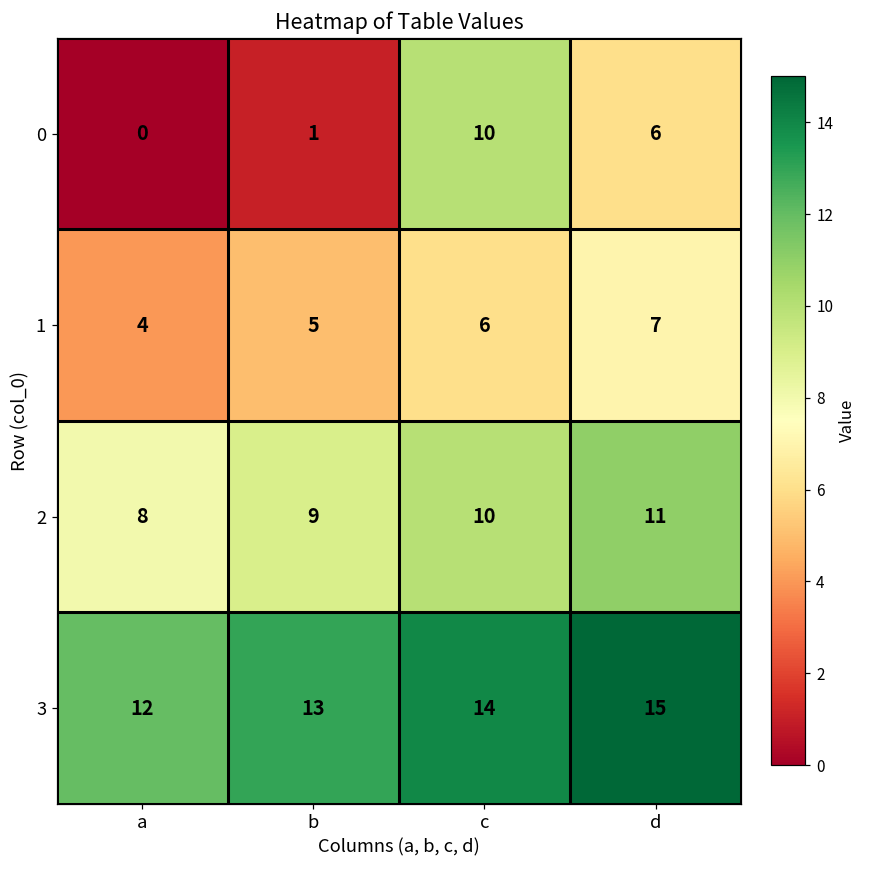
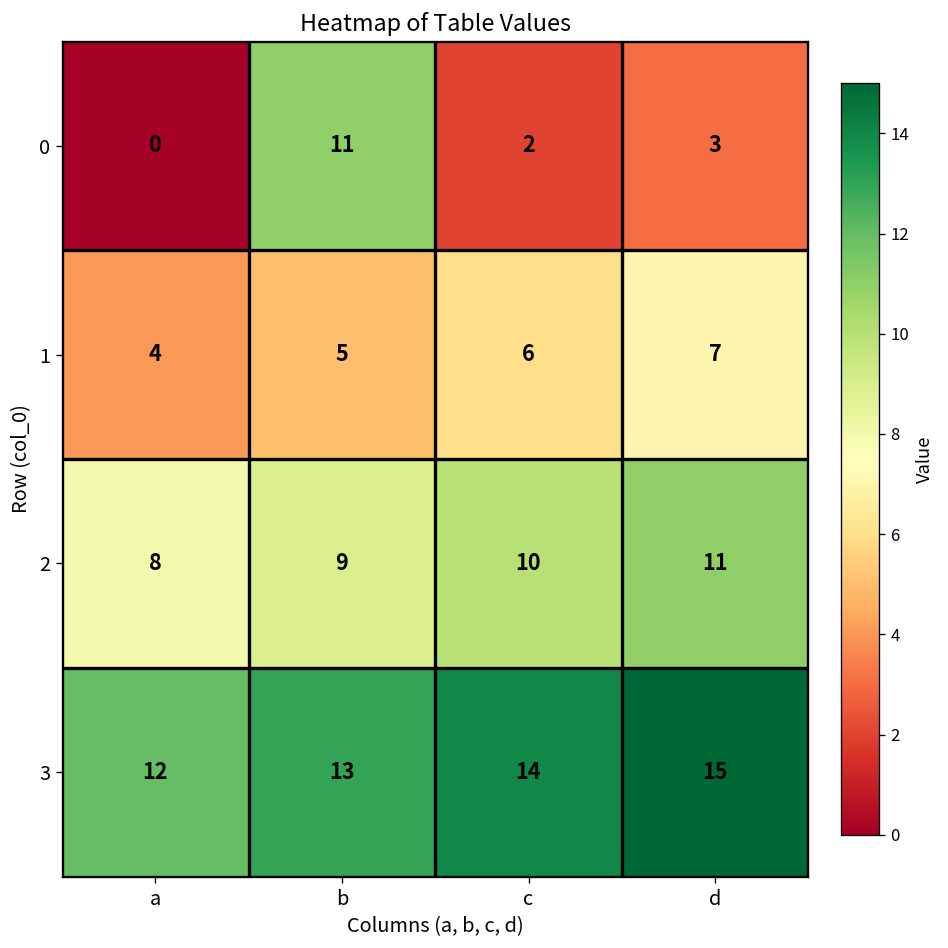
  {
    "0": {
      "a": 0,
-     "b": 1,
-     "c": 10,
-     "d": 6
+     "b": 11,
+     "c": 2,
+     "d": 3
    },
    "1": {
      "a": 4,
      "b": 5,
      "c": 6,
      "d": 7
    },
    "2": {
      "a": 8,
      "b": 9,
      "c": 10,
      "d": 11
    },
    "3": {
      "a": 12,
      "b": 13,
      "c": 14,
      "d": 15
    }
  }
